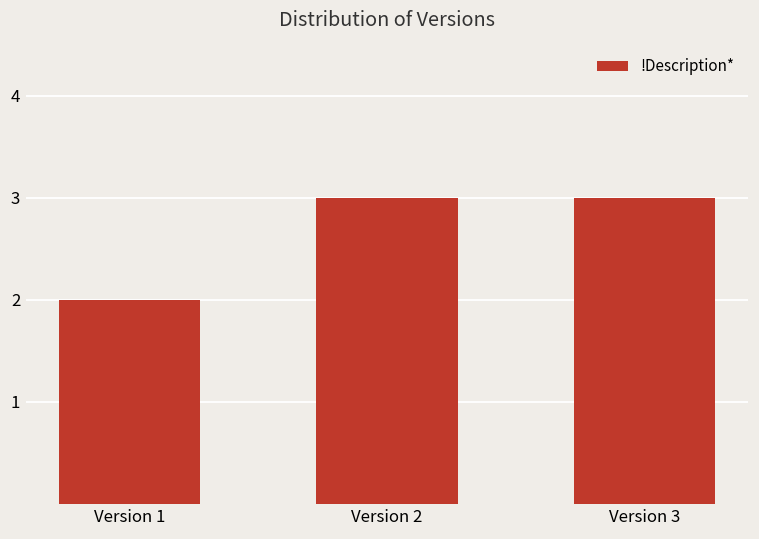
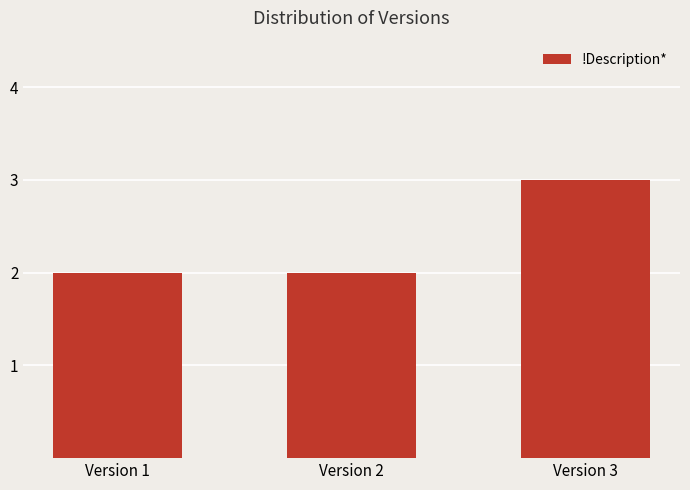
  {
    "Version 1": 2,
-   "Version 2": 3,
+   "Version 2": 2,
    "Version 3": 3
  }
